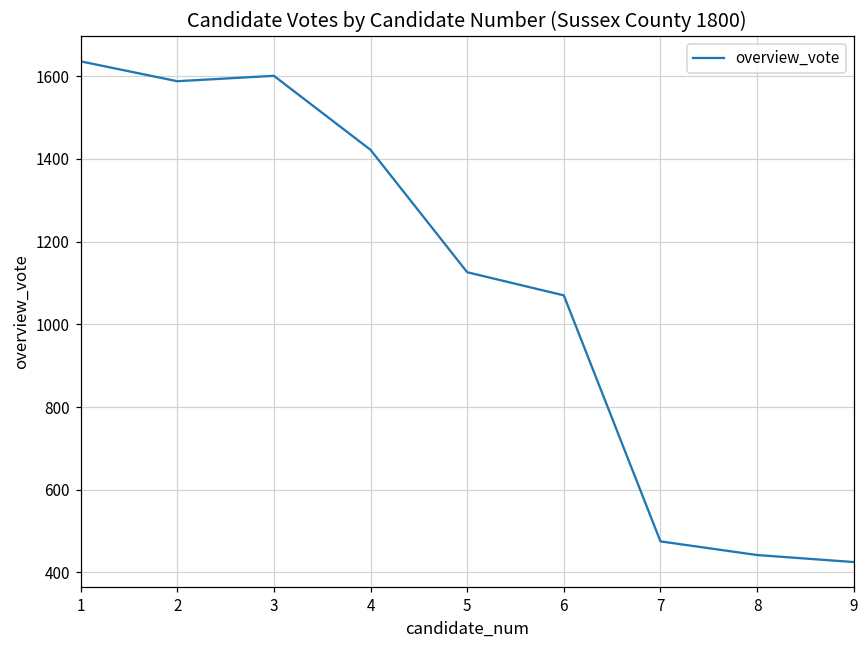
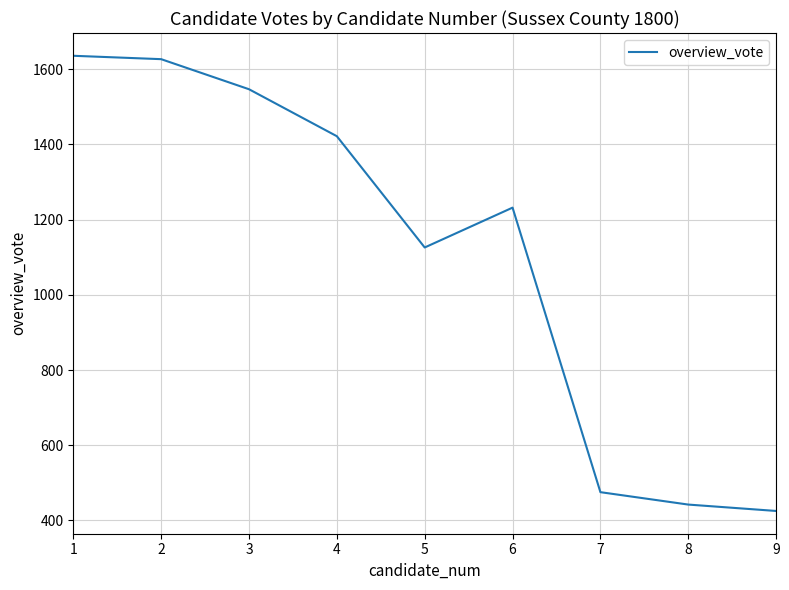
  {
    "1": 1640,
-   "2": 1590,
-   "3": 1600,
+   "2": 1630,
+   "3": 1550,
    "4": 1420,
    "5": 1130,
-   "6": 1070,
+   "6": 1230,
    "7": 480,
    "8": 440,
    "9": 430
  }
